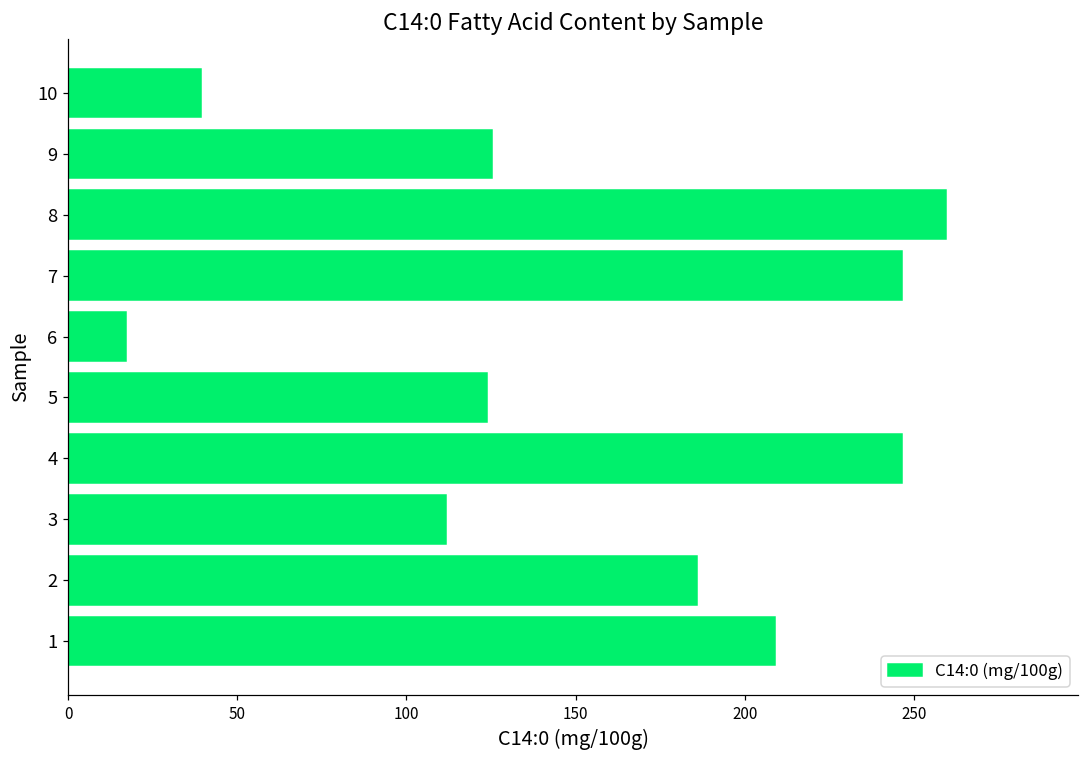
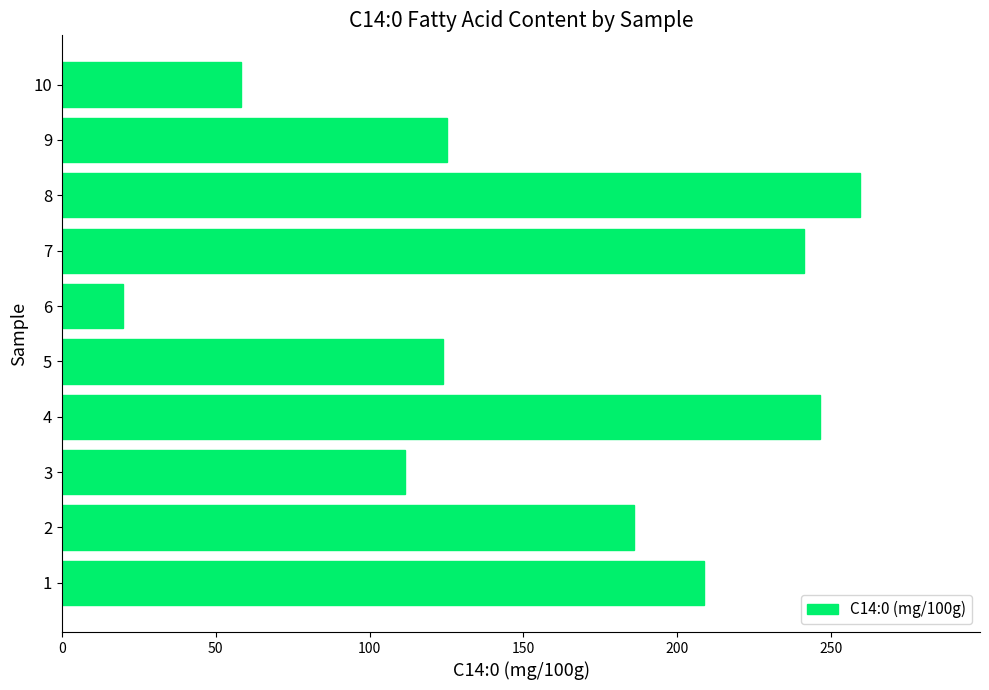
  {
-   "10": 39,
+   "10": 58,
    "9": 125,
    "8": 260,
-   "7": 246,
-   "6": 17,
+   "7": 241,
+   "6": 20,
    "5": 124,
    "4": 246,
    "3": 112,
    "2": 186,
    "1": 209
  }
